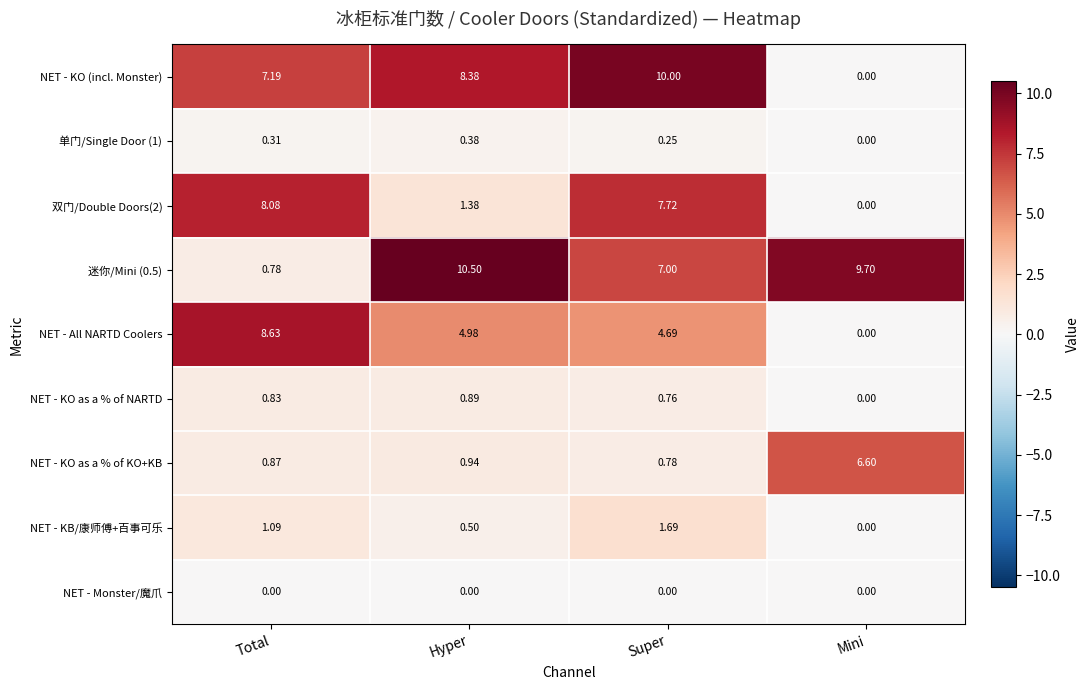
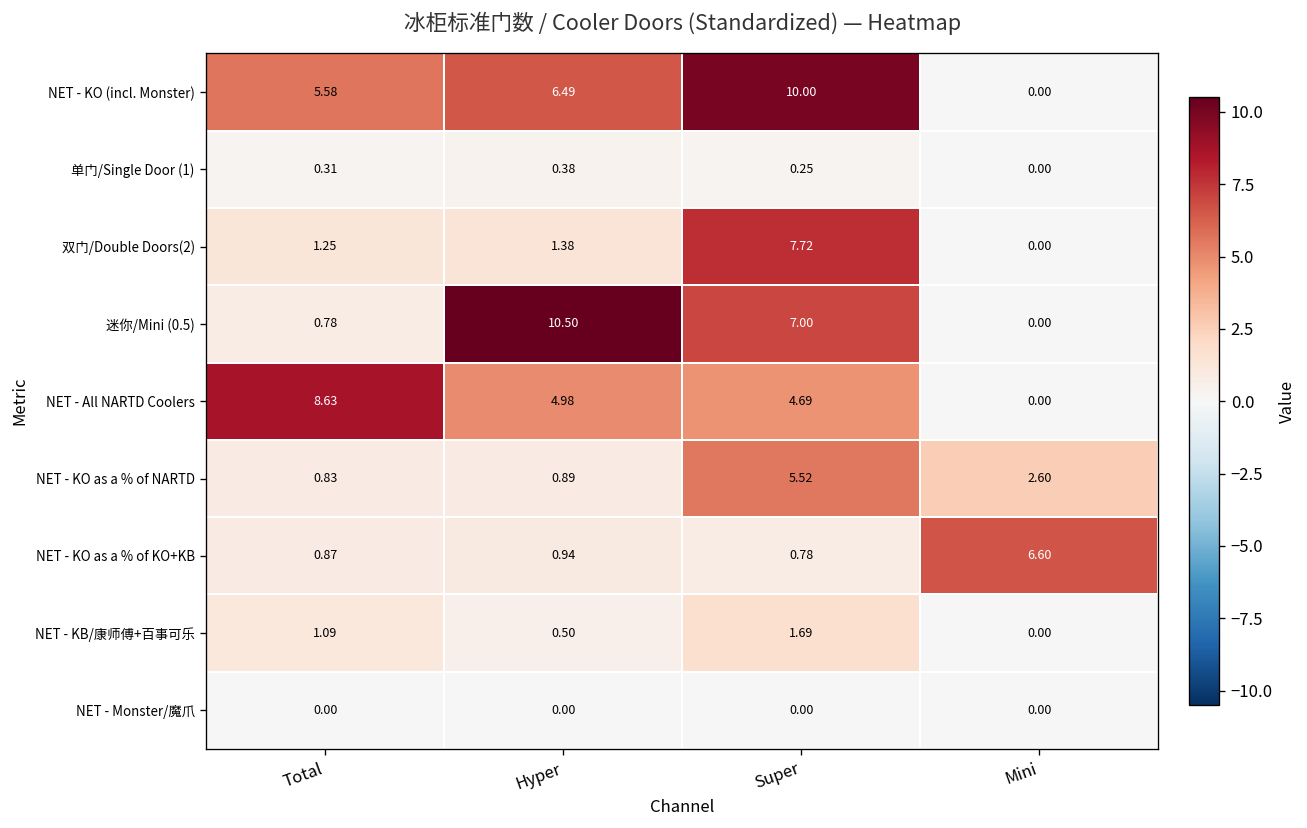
  {
    "NET - KO (incl. Monster)": {
-     "Total": 7.19,
-     "Hyper": 8.38,
+     "Total": 5.58,
+     "Hyper": 6.49,
      "Super": 10.00,
      "Mini": 0.00
    },
    "单门/Single Door (1)": {
      "Total": 0.31,
      "Hyper": 0.38,
      "Super": 0.25,
      "Mini": 0.00
    },
    "双门/Double Doors(2)": {
-     "Total": 8.08,
+     "Total": 1.25,
      "Hyper": 1.38,
      "Super": 7.72,
      "Mini": 0.00
    },
    "迷你/Mini (0.5)": {
      "Total": 0.78,
      "Hyper": 10.50,
      "Super": 7.00,
-     "Mini": 9.70
+     "Mini": 0.00
    },
    "NET - All NARTD Coolers": {
      "Total": 8.63,
      "Hyper": 4.98,
      "Super": 4.69,
      "Mini": 0.00
    },
    "NET - KO as a % of NARTD": {
      "Total": 0.83,
      "Hyper": 0.89,
-     "Super": 0.76,
-     "Mini": 0.00
+     "Super": 5.52,
+     "Mini": 2.60
    },
    "NET - KO as a % of KO+KB": {
      "Total": 0.87,
      "Hyper": 0.94,
      "Super": 0.78,
      "Mini": 6.60
    },
    "NET - KB/康师傅+百事可乐": {
      "Total": 1.09,
      "Hyper": 0.50,
      "Super": 1.69,
      "Mini": 0.00
    },
    "NET - Monster/魔爪": {
      "Total": 0.00,
      "Hyper": 0.00,
      "Super": 0.00,
      "Mini": 0.00
    }
  }
